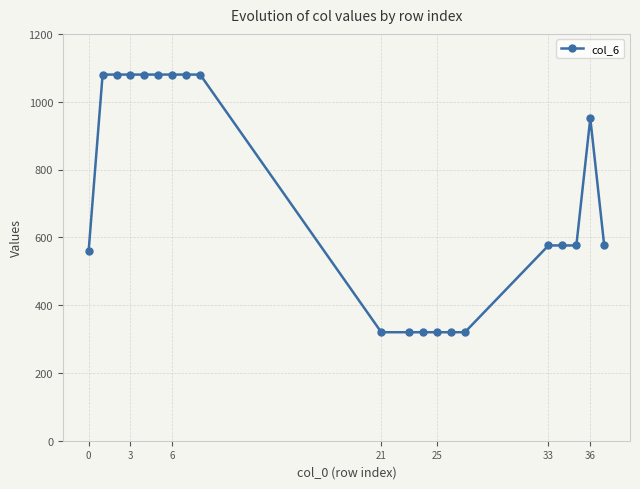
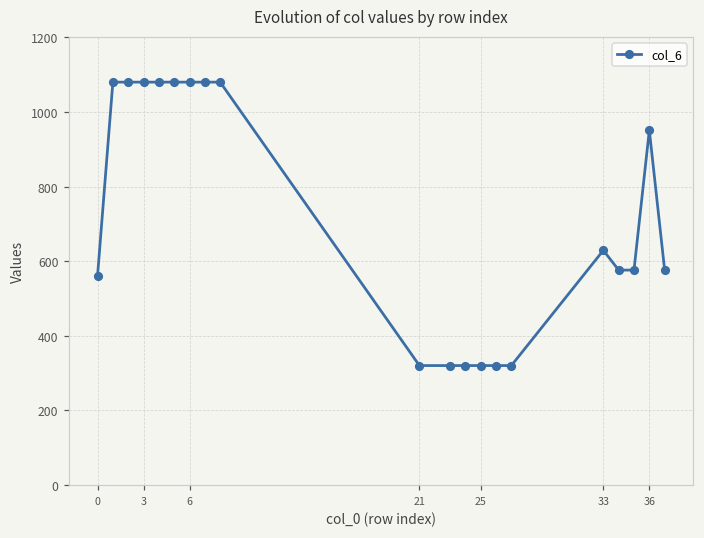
  {
    "0": 560,
    "3": 1080,
    "6": 1080,
    "21": 320,
    "25": 320,
-   "33": 580,
+   "33": 630,
    "36": 950
  }
